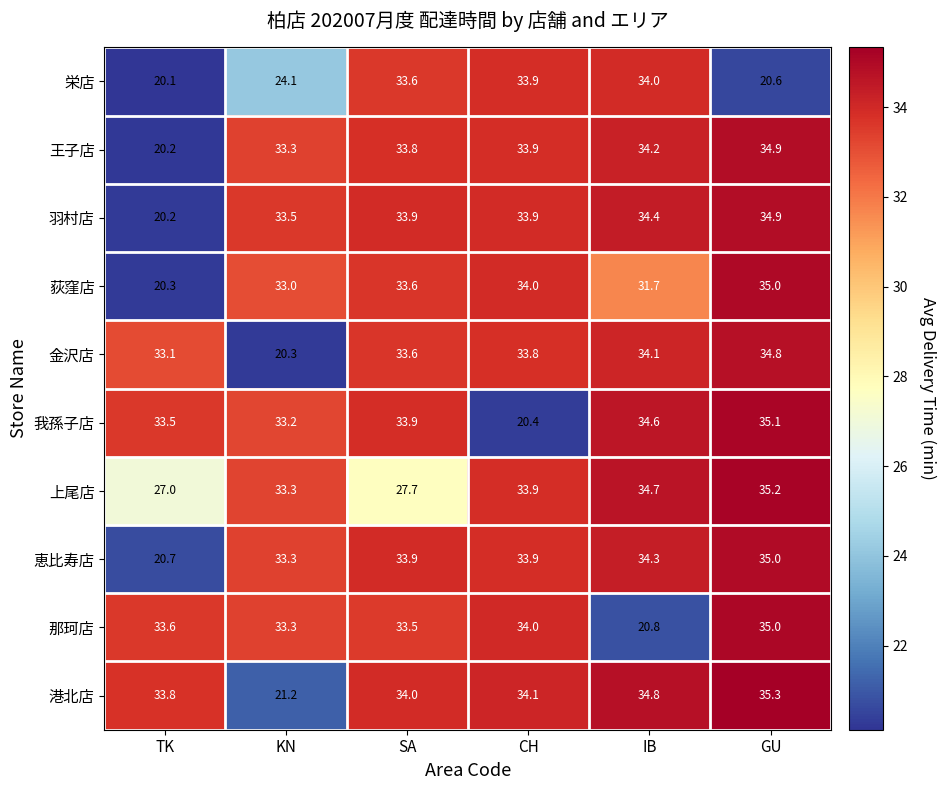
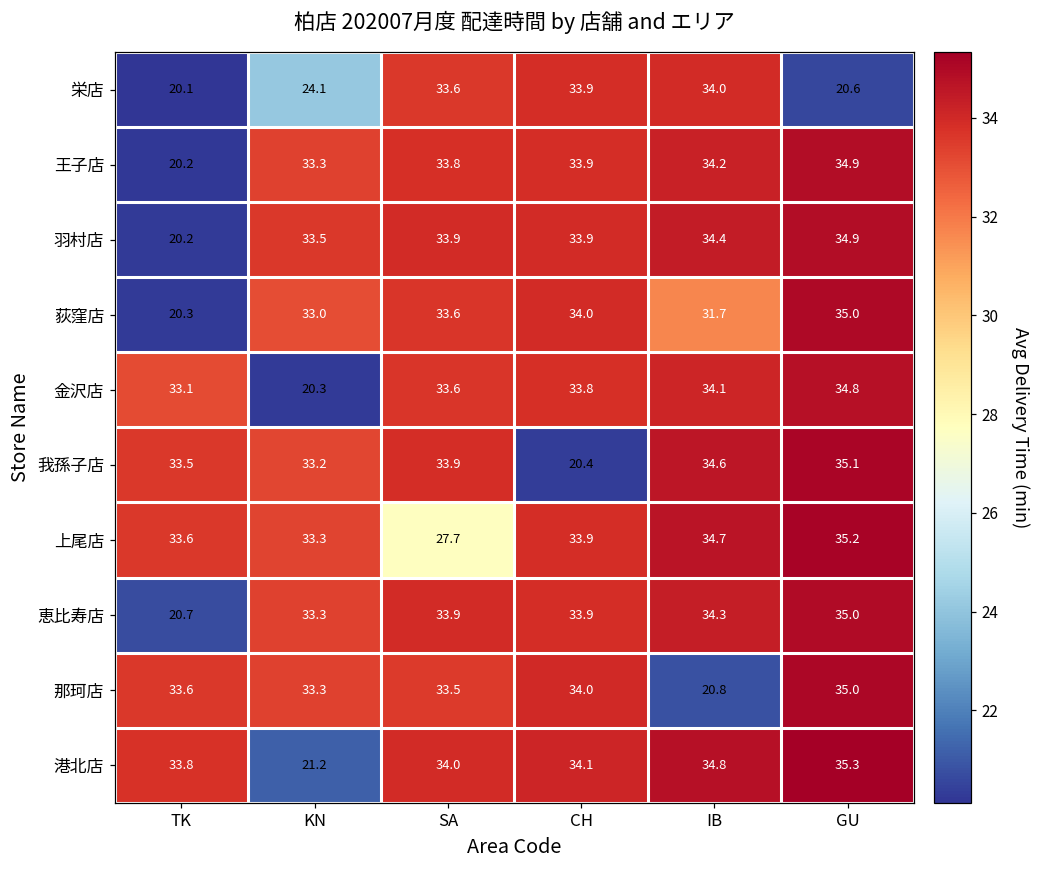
  {
    "栄店": {
      "TK": 20.1,
      "KN": 24.1,
      "SA": 33.6,
      "CH": 33.9,
      "IB": 34.0,
      "GU": 20.6
    },
    "王子店": {
      "TK": 20.2,
      "KN": 33.3,
      "SA": 33.8,
      "CH": 33.9,
      "IB": 34.2,
      "GU": 34.9
    },
    "羽村店": {
      "TK": 20.2,
      "KN": 33.5,
      "SA": 33.9,
      "CH": 33.9,
      "IB": 34.4,
      "GU": 34.9
    },
    "荻窪店": {
      "TK": 20.3,
      "KN": 33.0,
      "SA": 33.6,
      "CH": 34.0,
      "IB": 31.7,
      "GU": 35.0
    },
    "金沢店": {
      "TK": 33.1,
      "KN": 20.3,
      "SA": 33.6,
      "CH": 33.8,
      "IB": 34.1,
      "GU": 34.8
    },
    "我孫子店": {
      "TK": 33.5,
      "KN": 33.2,
      "SA": 33.9,
      "CH": 20.4,
      "IB": 34.6,
      "GU": 35.1
    },
    "上尾店": {
-     "TK": 27.0,
+     "TK": 33.6,
      "KN": 33.3,
      "SA": 27.7,
      "CH": 33.9,
      "IB": 34.7,
      "GU": 35.2
    },
    "恵比寿店": {
      "TK": 20.7,
      "KN": 33.3,
      "SA": 33.9,
      "CH": 33.9,
      "IB": 34.3,
      "GU": 35.0
    },
    "那珂店": {
      "TK": 33.6,
      "KN": 33.3,
      "SA": 33.5,
      "CH": 34.0,
      "IB": 20.8,
      "GU": 35.0
    },
    "港北店": {
      "TK": 33.8,
      "KN": 21.2,
      "SA": 34.0,
      "CH": 34.1,
      "IB": 34.8,
      "GU": 35.3
    }
  }
